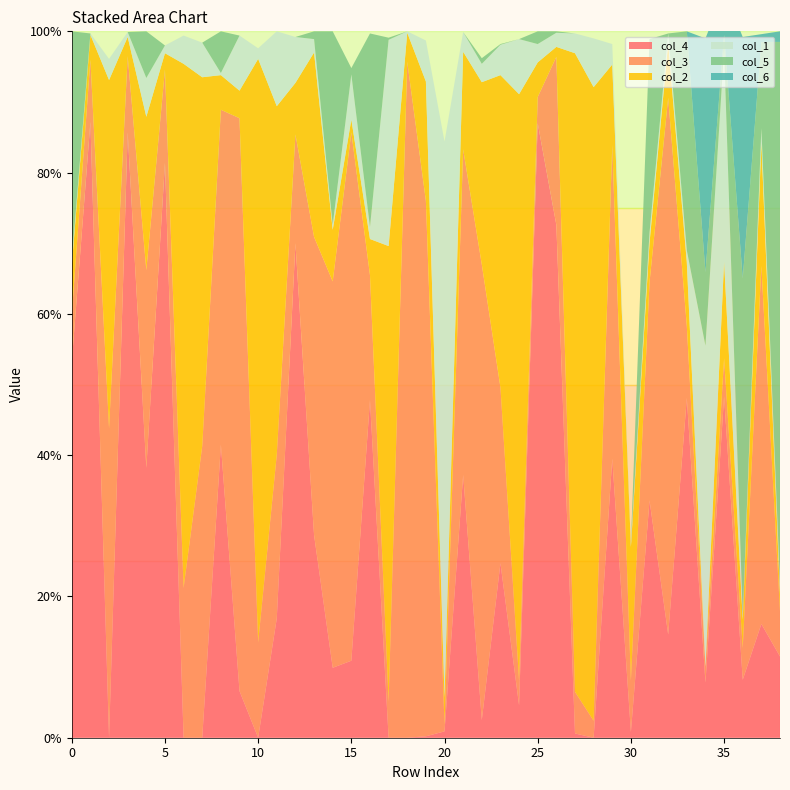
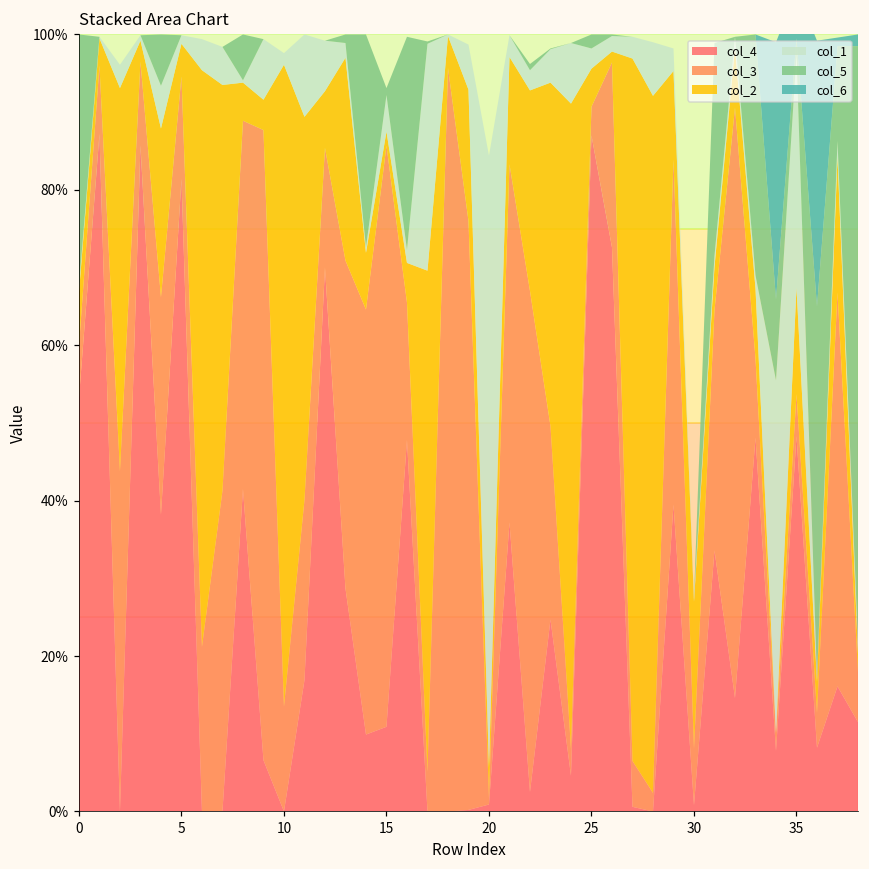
  {
    "col_2": {
      "0": "7%",
-     "5": "2%",
+     "5": "4%",
      "10": "83%",
      "15": "2%",
      "20": "4%",
      "25": "5%",
      "30": "19%",
      "35": "14%"
    },
    "col_1": {
      "0": "1%",
-     "15": "6%",
+     "15": "5%",
      "25": "3%"
    },
    "col_5": {
      "35": "2%"
    }
  }
